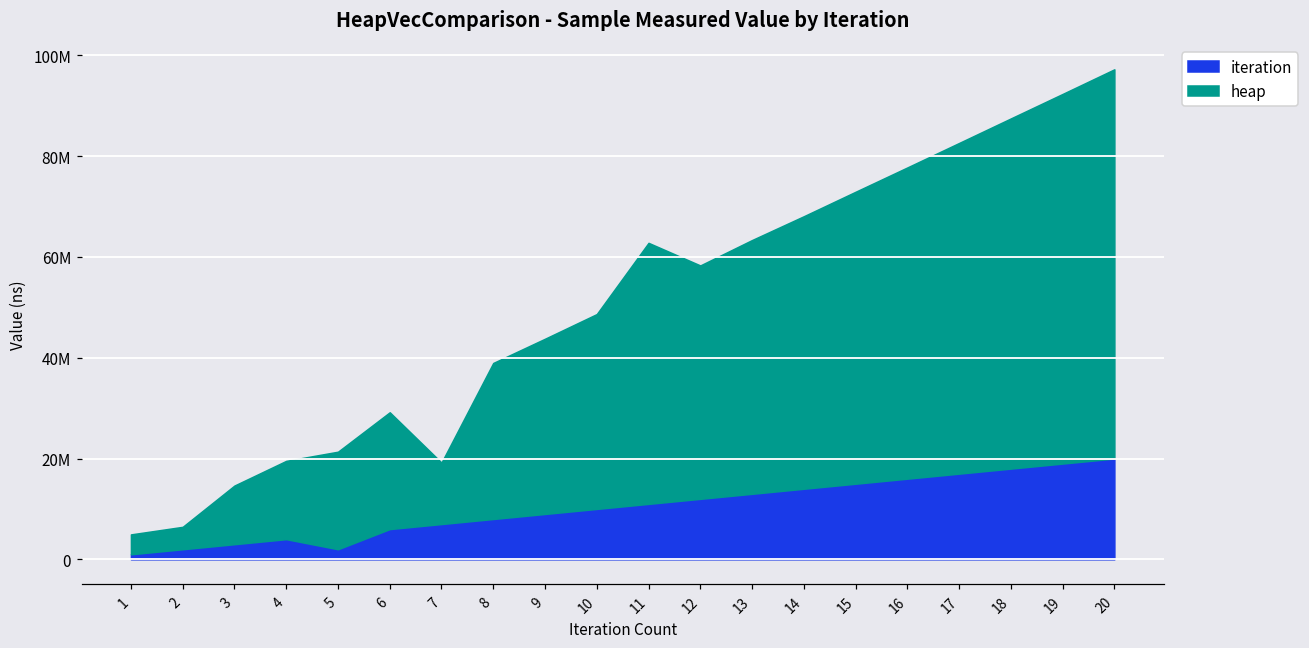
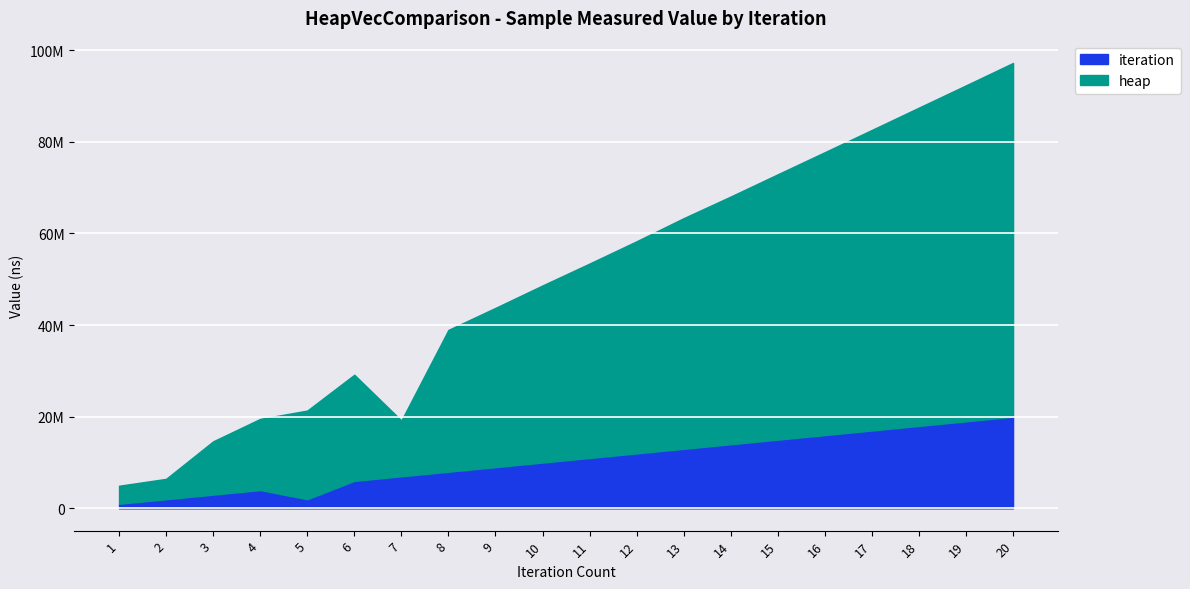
  {
    "heap": {
      "1": 4000000,
      "2": 4000000,
      "3": 12000000,
      "4": 16000000,
      "5": 19000000,
      "6": 23000000,
      "7": 12000000,
      "8": 31000000,
      "9": 35000000,
      "10": 39000000,
-     "11": 52000000,
+     "11": 42000000,
      "12": 46000000,
      "13": 50000000,
      "14": 54000000,
      "15": 58000000,
      "16": 62000000,
      "17": 66000000,
      "18": 69000000,
      "19": 73000000,
      "20": 77000000
    }
  }
